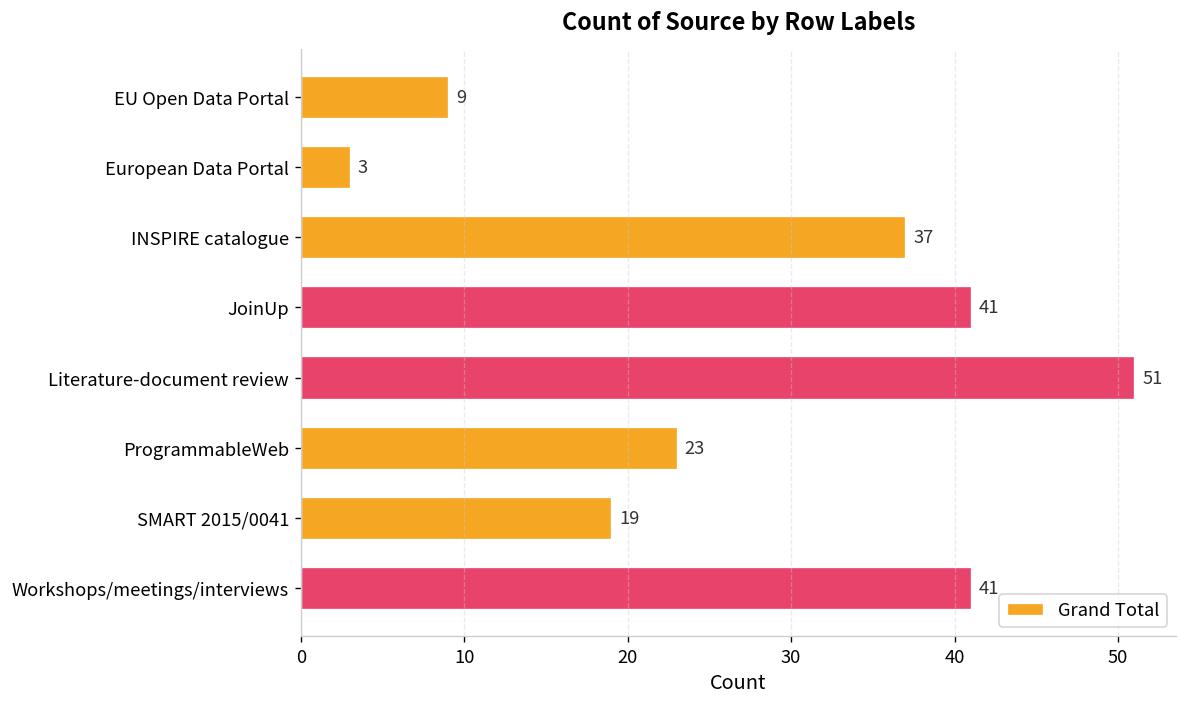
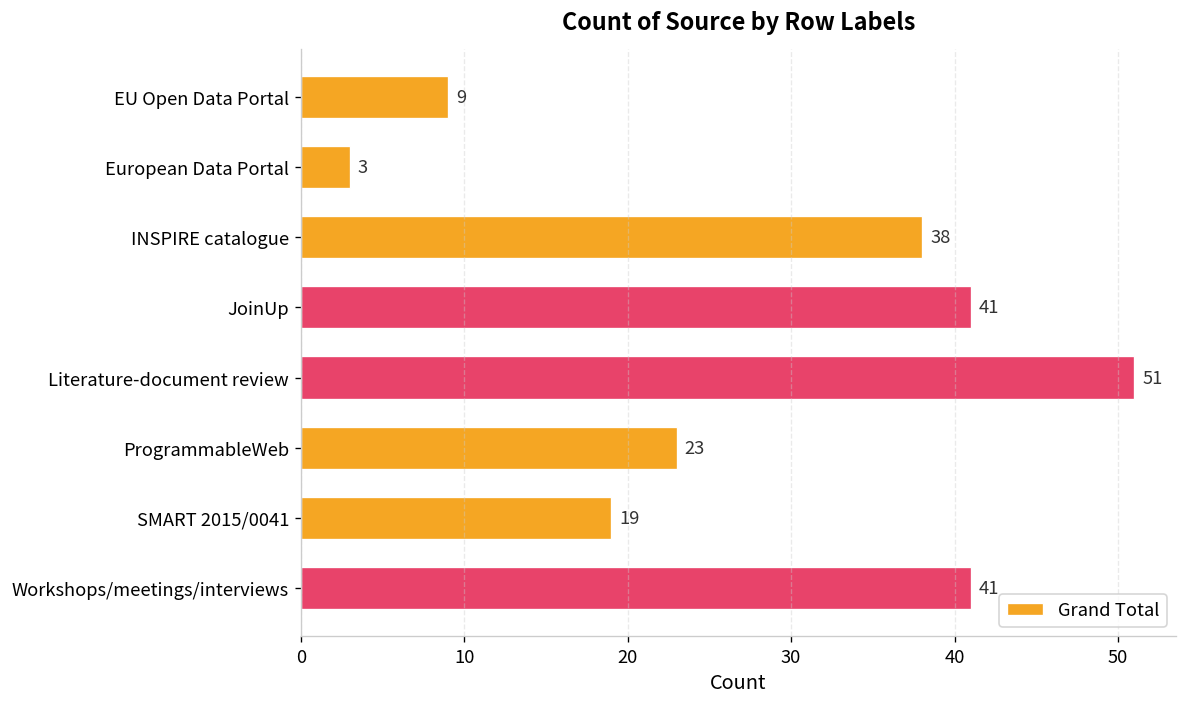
  {
    "EU Open Data Portal": 9,
    "European Data Portal": 3,
-   "INSPIRE catalogue": 37,
+   "INSPIRE catalogue": 38,
    "JoinUp": 41,
    "Literature-document review": 51,
    "ProgrammableWeb": 23,
    "SMART 2015/0041": 19,
    "Workshops/meetings/interviews": 41
  }
